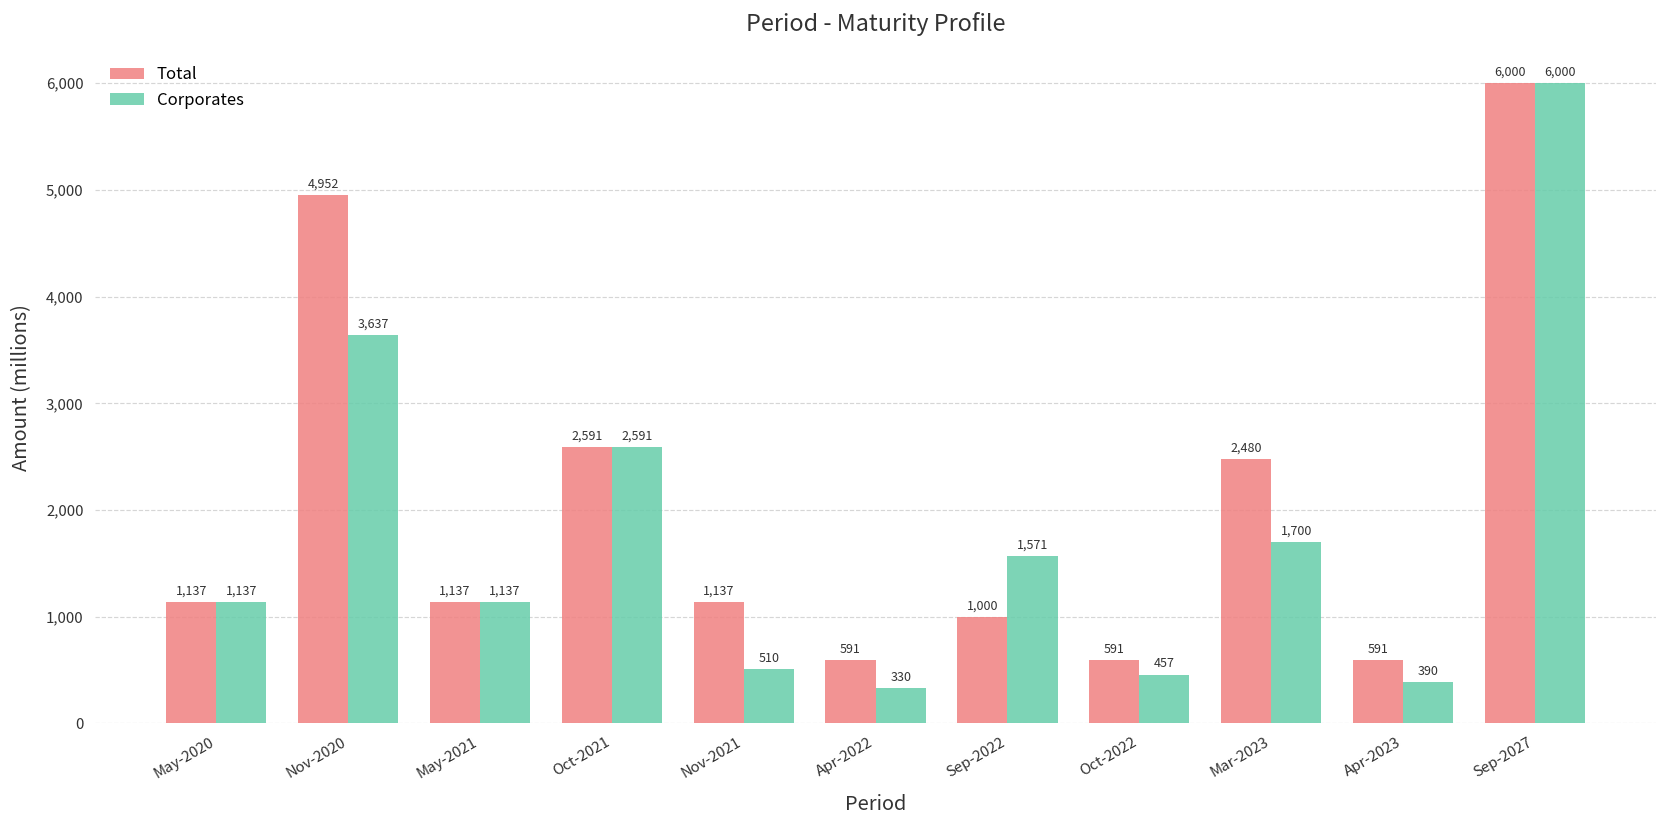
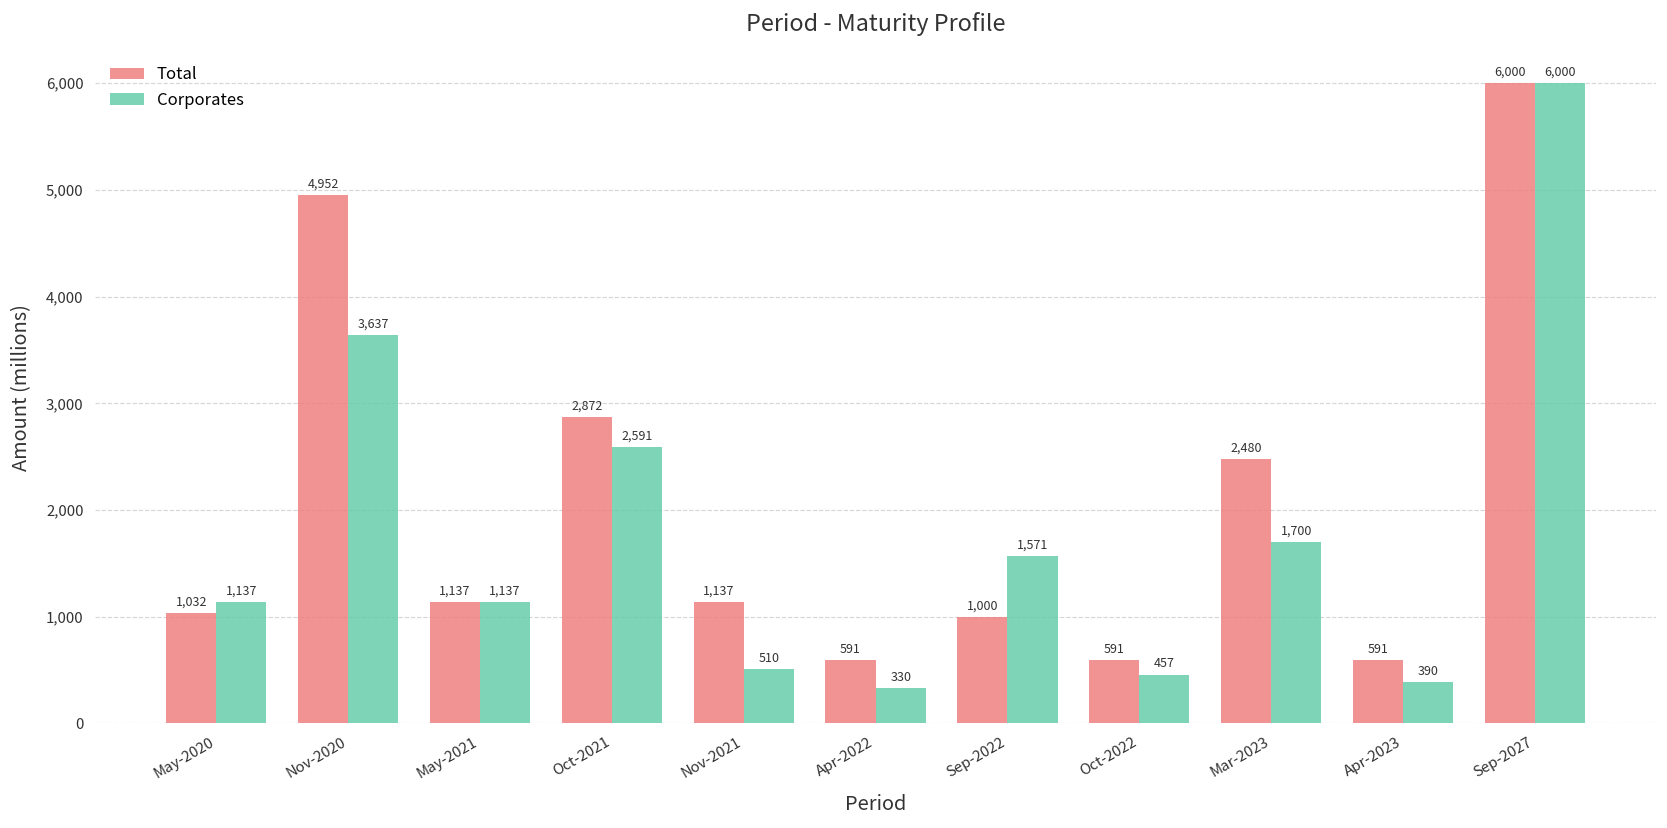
  {
    "Total": {
-     "May-2020": "1,137",
+     "May-2020": "1,032",
      "Nov-2020": "4,952",
      "May-2021": "1,137",
-     "Oct-2021": "2,591",
+     "Oct-2021": "2,872",
      "Nov-2021": "1,137",
      "Apr-2022": "591",
      "Sep-2022": "1,000",
      "Oct-2022": "591",
      "Mar-2023": "2,480",
      "Apr-2023": "591",
      "Sep-2027": "6,000"
    },
    "Corporates": {
      "May-2020": "1,137",
      "Nov-2020": "3,637",
      "May-2021": "1,137",
      "Oct-2021": "2,591",
      "Nov-2021": "510",
      "Apr-2022": "330",
      "Sep-2022": "1,571",
      "Oct-2022": "457",
      "Mar-2023": "1,700",
      "Apr-2023": "390",
      "Sep-2027": "6,000"
    }
  }
